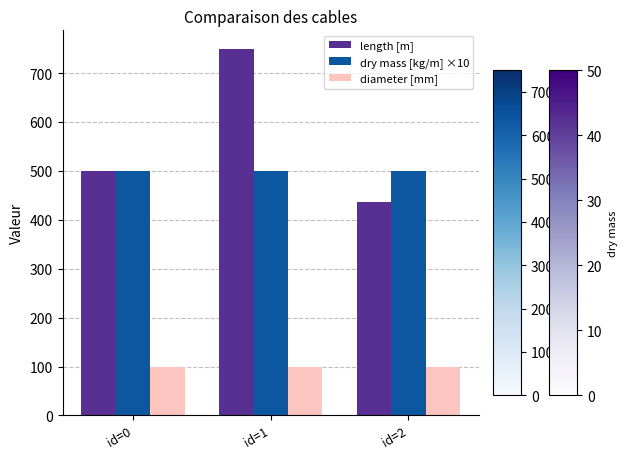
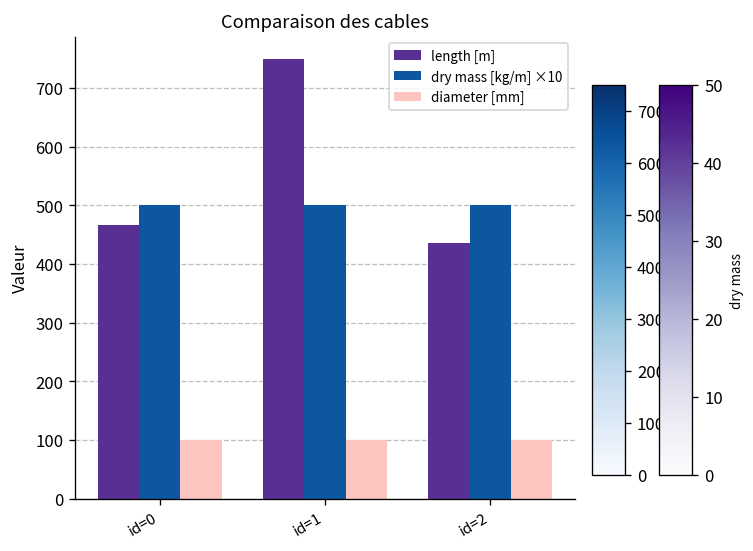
  {
    "length [m]": {
-     "id=0": 500,
+     "id=0": 470,
      "id=1": 750,
      "id=2": 440
    },
    "dry mass [kg/m] ×10": {
      "id=0": 500,
      "id=1": 500,
      "id=2": 500
    },
    "diameter [mm]": {
      "id=0": 100,
      "id=1": 100,
      "id=2": 100
    }
  }
